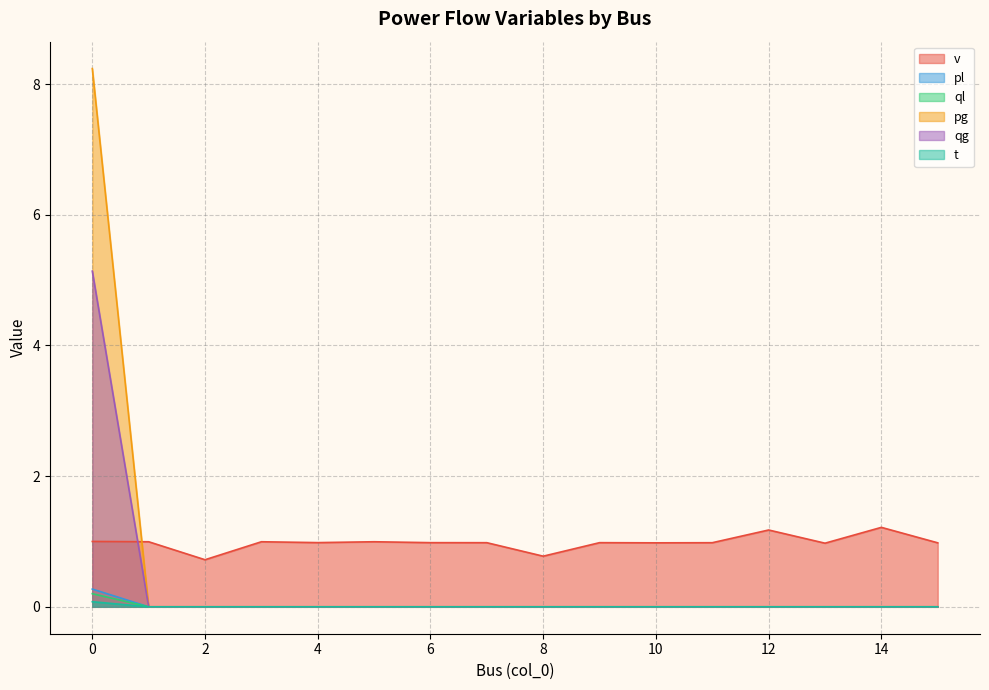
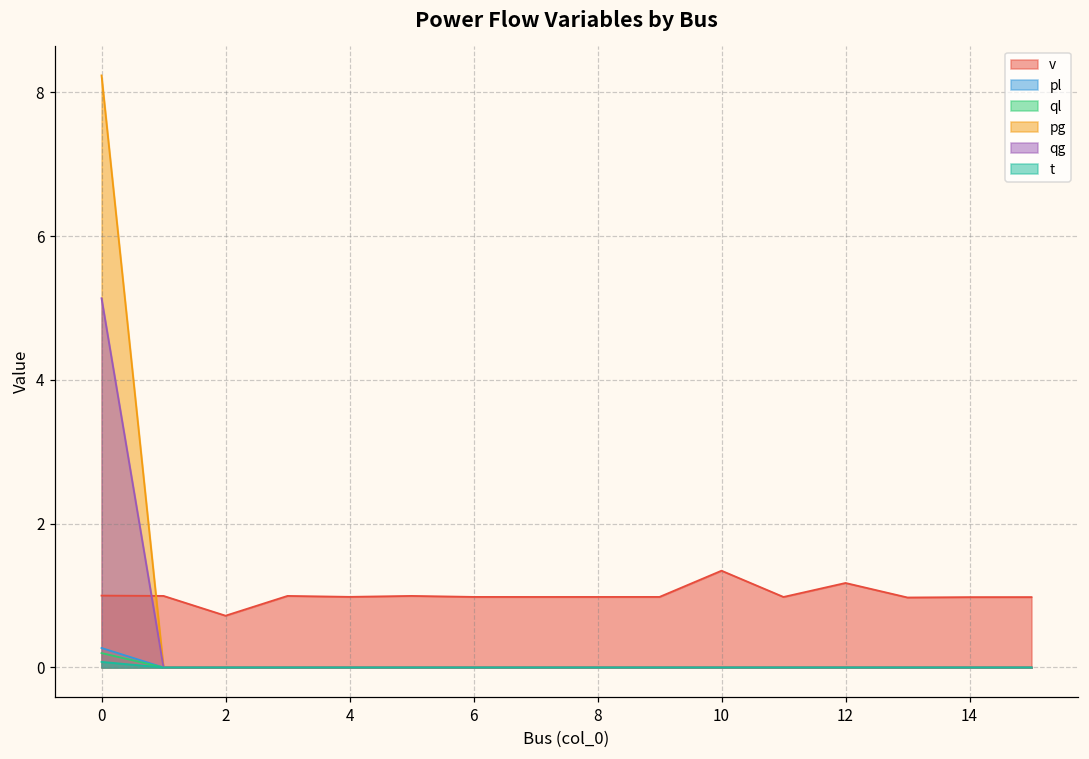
  {
    "v": {
      "0": 1.0,
      "2": 0.7,
      "4": 1.0,
      "6": 1.0,
-     "8": 0.8,
-     "10": 1.0,
+     "8": 1.0,
+     "10": 1.3,
      "12": 1.2,
-     "14": 1.2
+     "14": 1.0
    },
    "pg": {
      "0": 8.2
    },
    "qg": {
      "0": 5.1
    }
  }
